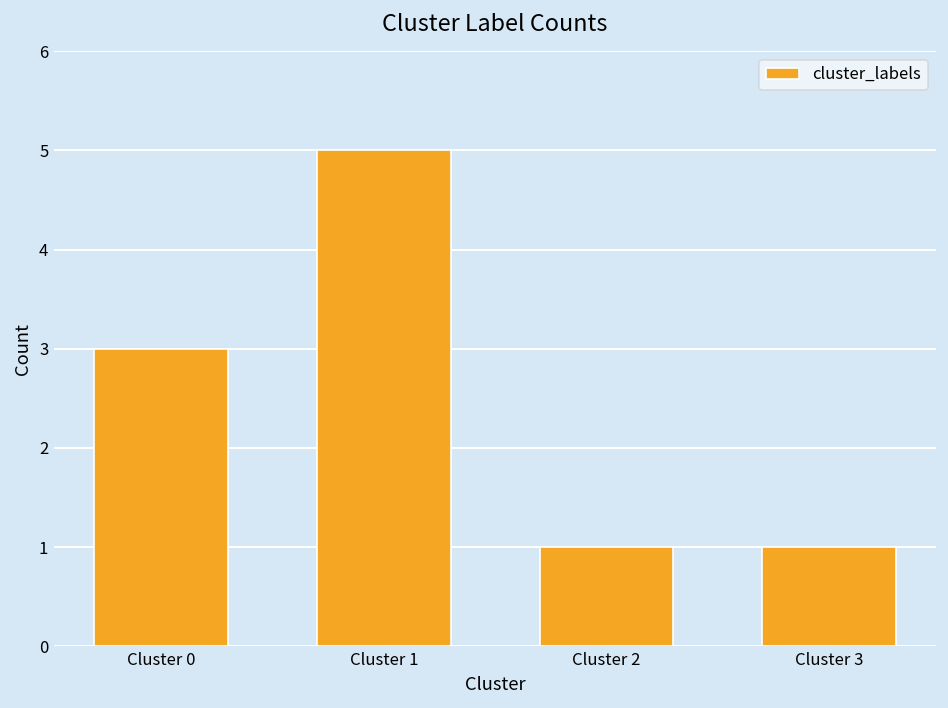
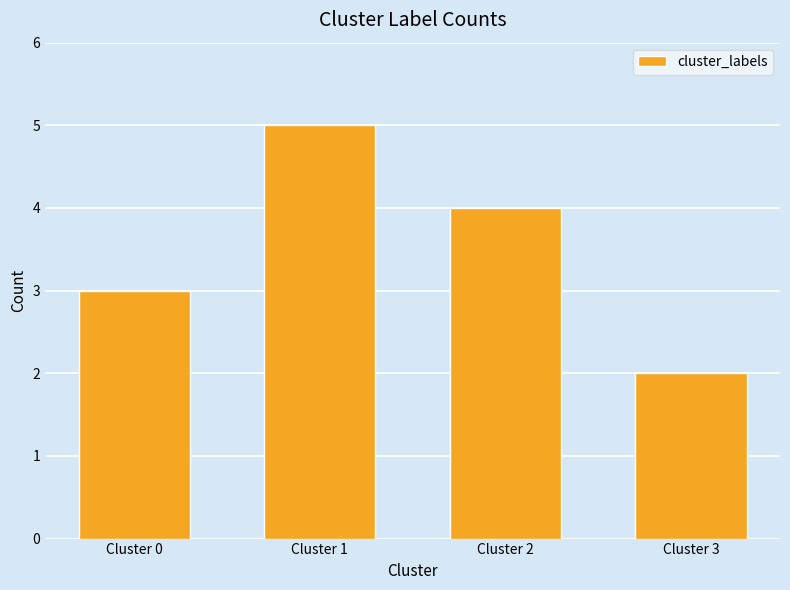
  {
    "Cluster 0": 3,
    "Cluster 1": 5,
-   "Cluster 2": 1,
-   "Cluster 3": 1
+   "Cluster 2": 4,
+   "Cluster 3": 2
  }
